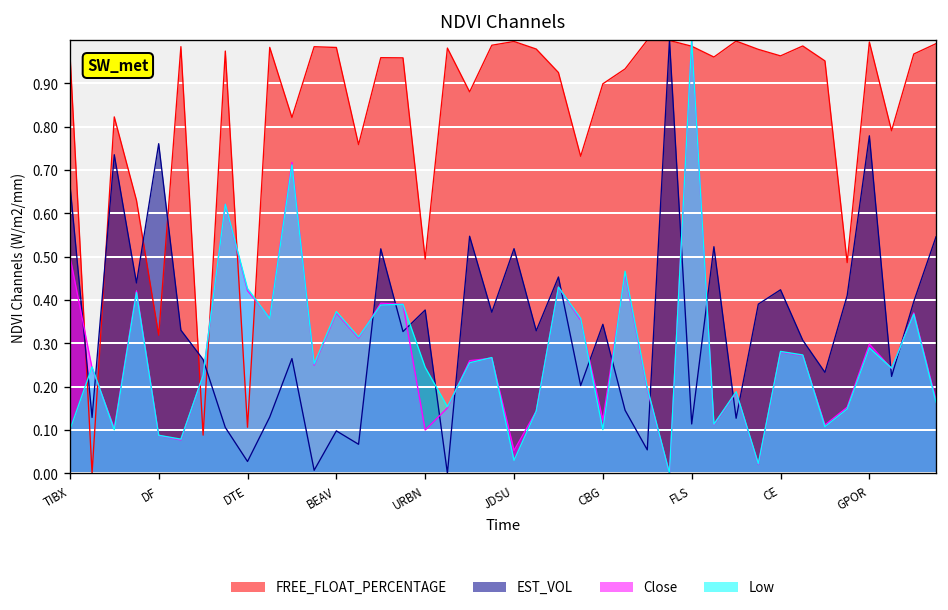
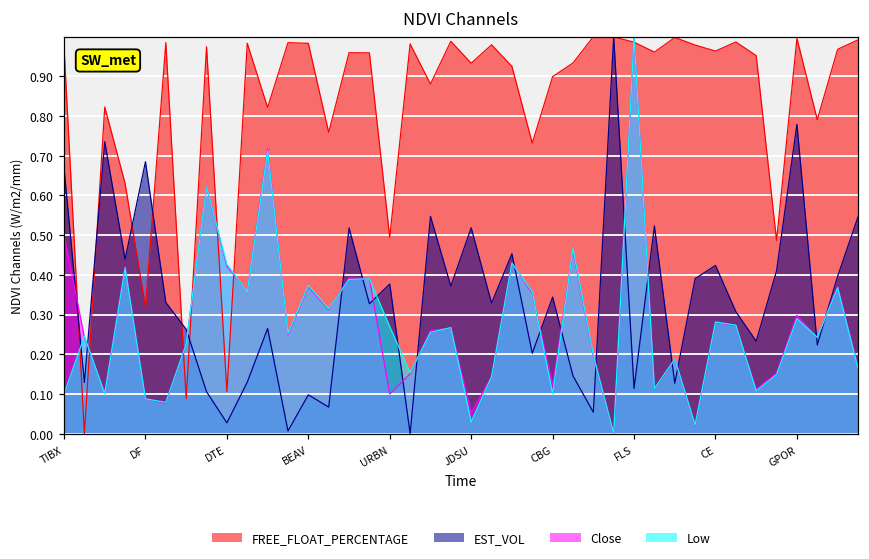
  {
    "FREE_FLOAT_PERCENTAGE": {
      "TIBX": 0.97,
      "DF": 0.32,
      "DTE": 0.11,
      "BEAV": 0.98,
      "URBN": 0.49,
-     "JDSU": 1.00,
+     "JDSU": 0.93,
      "CBG": 0.90,
      "FLS": 0.99,
      "CE": 0.96,
      "GPOR": 1.00
    },
    "EST_VOL": {
      "TIBX": 0.67,
-     "DF": 0.76,
+     "DF": 0.68,
      "DTE": 0.03,
      "BEAV": 0.10,
      "URBN": 0.38,
      "JDSU": 0.52,
      "CBG": 0.34,
      "FLS": 0.11,
      "CE": 0.42,
      "GPOR": 0.78
    },
    "Close": {
      "TIBX": 0.50,
      "URBN": 0.10,
      "JDSU": 0.05,
      "CBG": 0.12,
      "GPOR": 0.30
    },
    "Low": {
      "TIBX": 0.10,
-     "URBN": 0.24,
+     "URBN": 0.27,
      "JDSU": 0.03,
      "CBG": 0.10,
      "GPOR": 0.29
    }
  }
